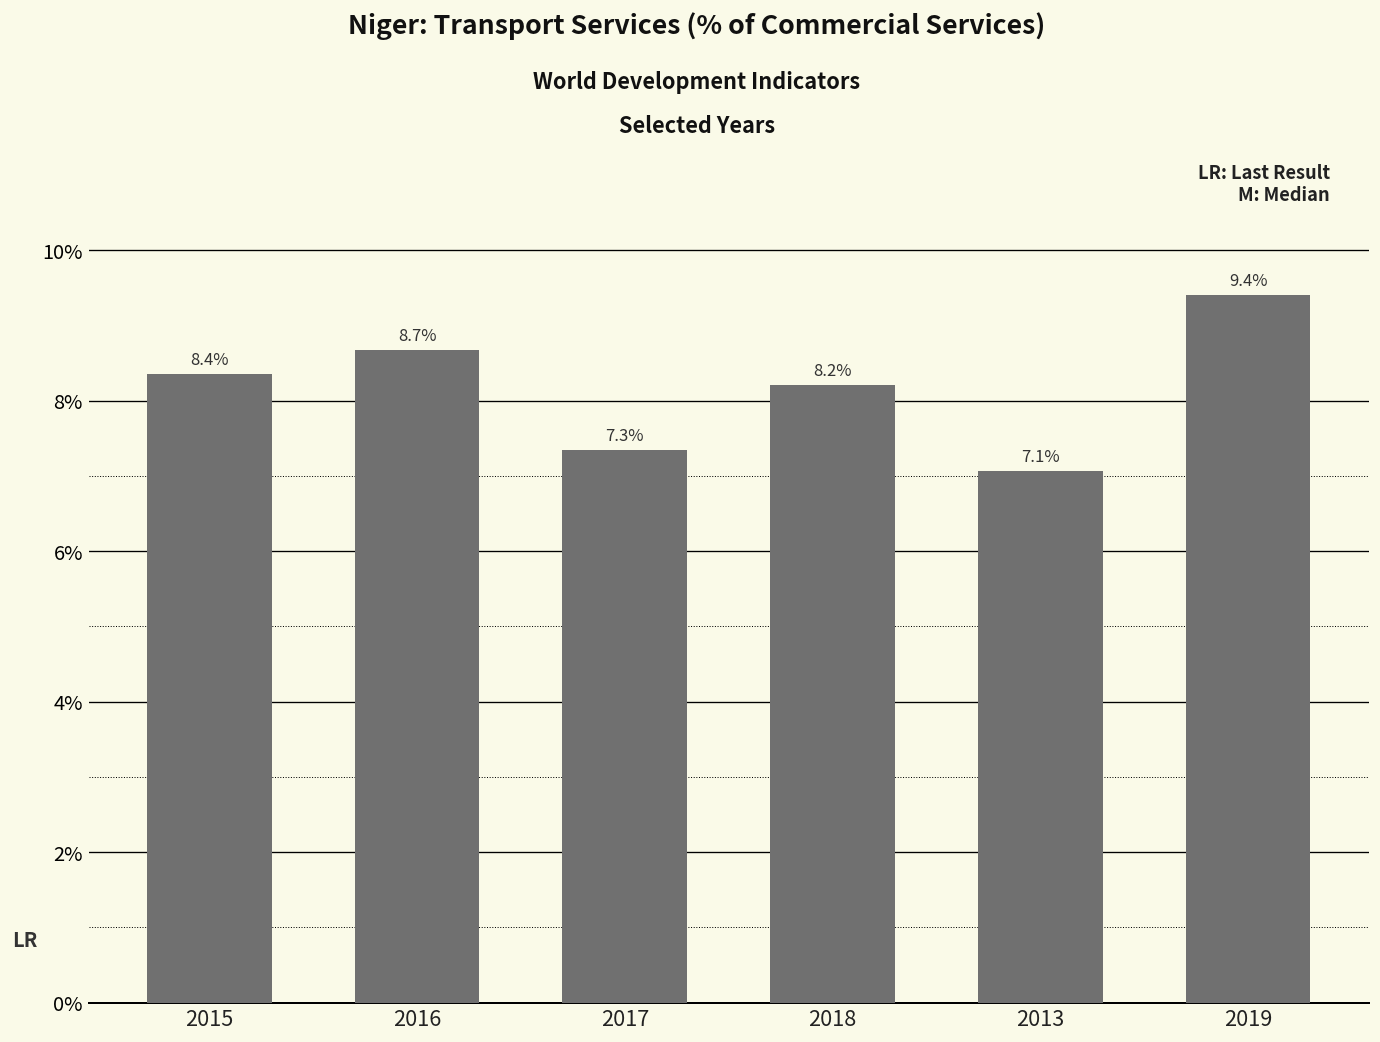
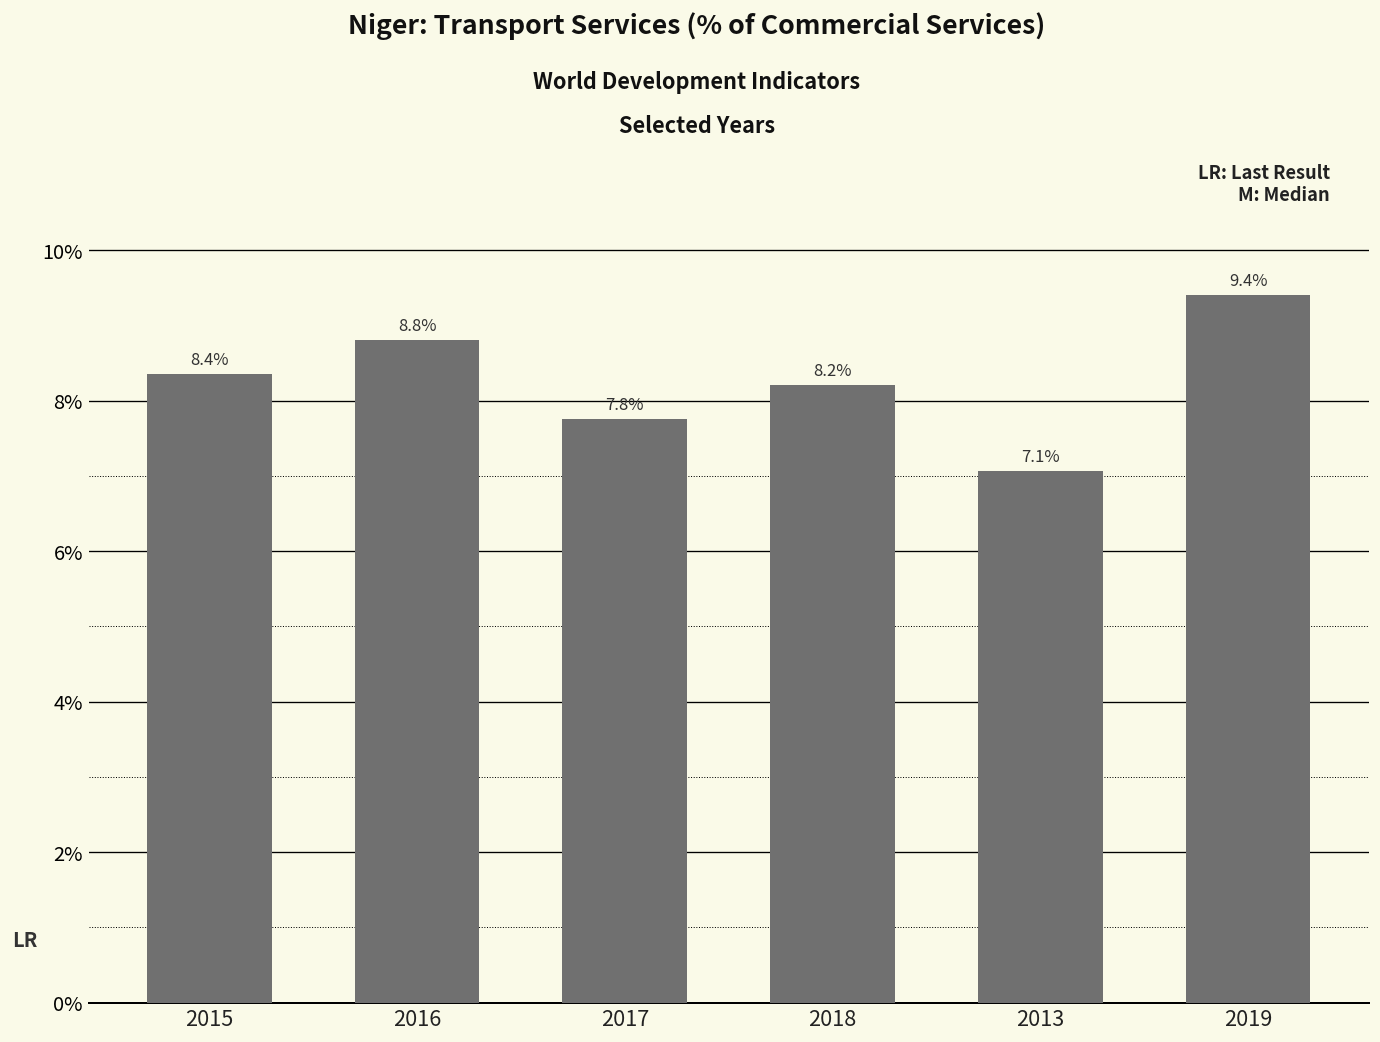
  {
    "2015": "8.4%",
-   "2016": "8.7%",
-   "2017": "7.3%",
+   "2016": "8.8%",
+   "2017": "7.8%",
    "2018": "8.2%",
    "2013": "7.1%",
    "2019": "9.4%"
  }
